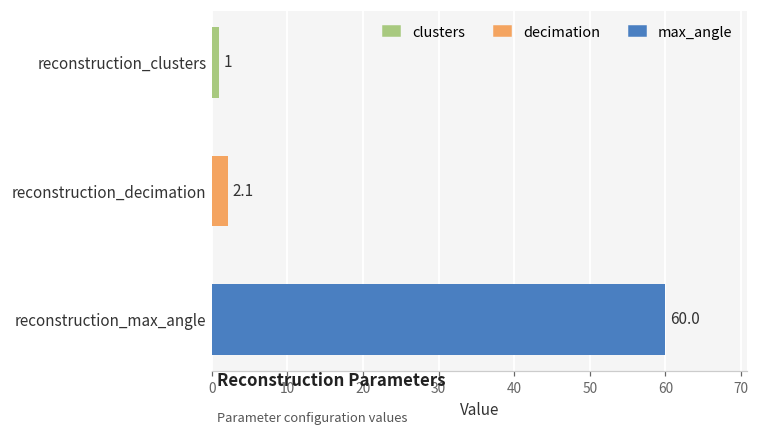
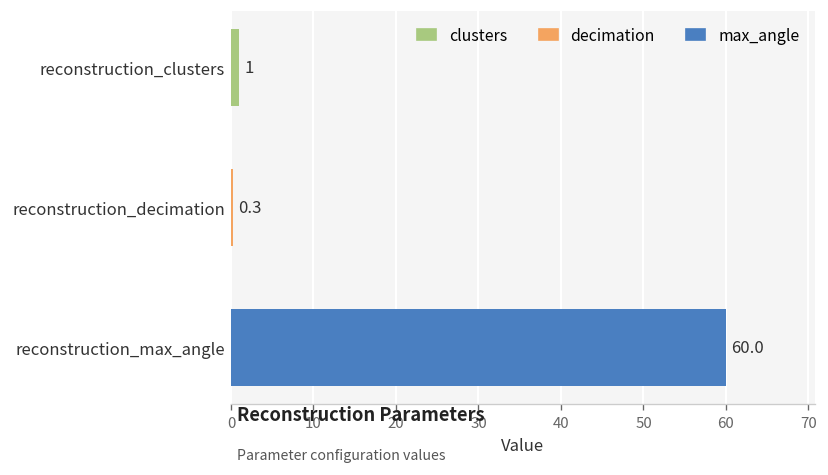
  {
    "reconstruction_clusters": 1,
-   "reconstruction_decimation": 2.1,
+   "reconstruction_decimation": 0.3,
    "reconstruction_max_angle": 60.0
  }
